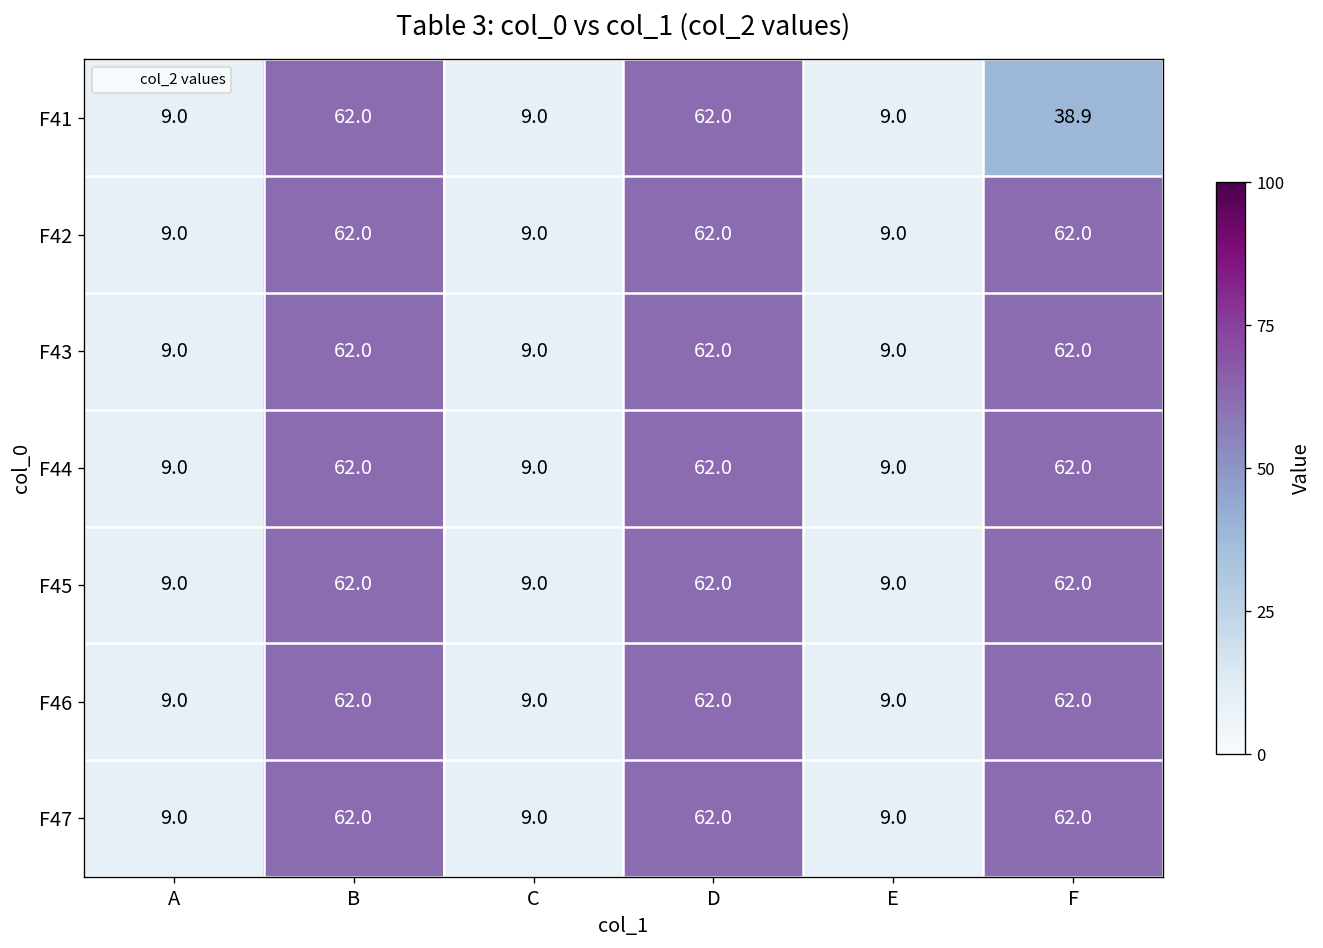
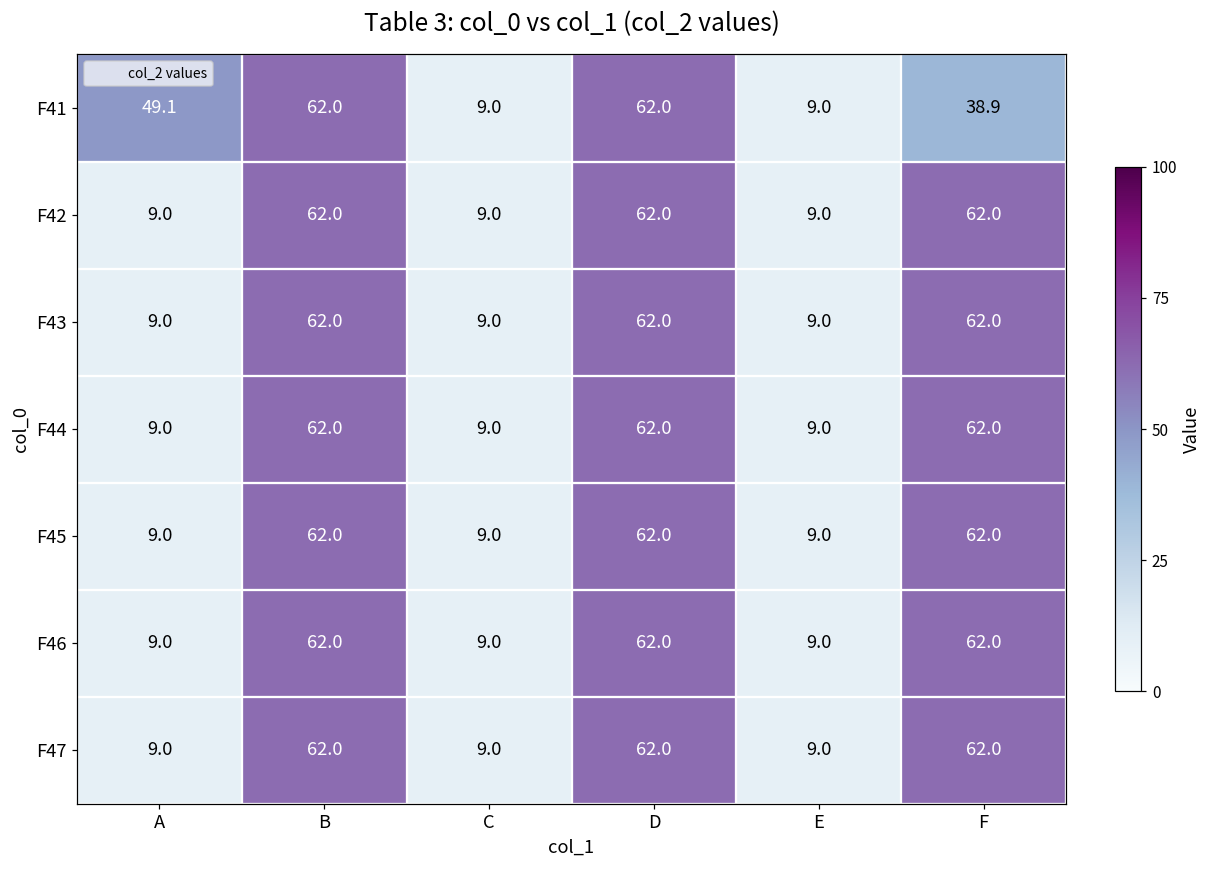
  {
    "F41": {
-     "A": 9.0,
+     "A": 49.1,
      "B": 62.0,
      "C": 9.0,
      "D": 62.0,
      "E": 9.0,
      "F": 38.9
    },
    "F42": {
      "A": 9.0,
      "B": 62.0,
      "C": 9.0,
      "D": 62.0,
      "E": 9.0,
      "F": 62.0
    },
    "F43": {
      "A": 9.0,
      "B": 62.0,
      "C": 9.0,
      "D": 62.0,
      "E": 9.0,
      "F": 62.0
    },
    "F44": {
      "A": 9.0,
      "B": 62.0,
      "C": 9.0,
      "D": 62.0,
      "E": 9.0,
      "F": 62.0
    },
    "F45": {
      "A": 9.0,
      "B": 62.0,
      "C": 9.0,
      "D": 62.0,
      "E": 9.0,
      "F": 62.0
    },
    "F46": {
      "A": 9.0,
      "B": 62.0,
      "C": 9.0,
      "D": 62.0,
      "E": 9.0,
      "F": 62.0
    },
    "F47": {
      "A": 9.0,
      "B": 62.0,
      "C": 9.0,
      "D": 62.0,
      "E": 9.0,
      "F": 62.0
    }
  }
